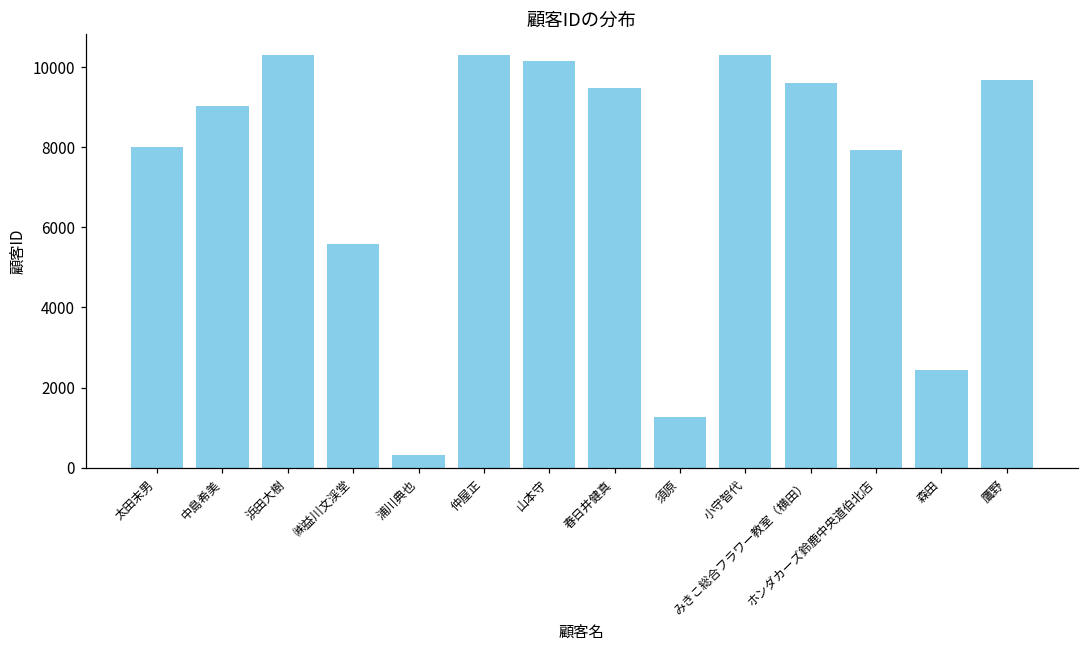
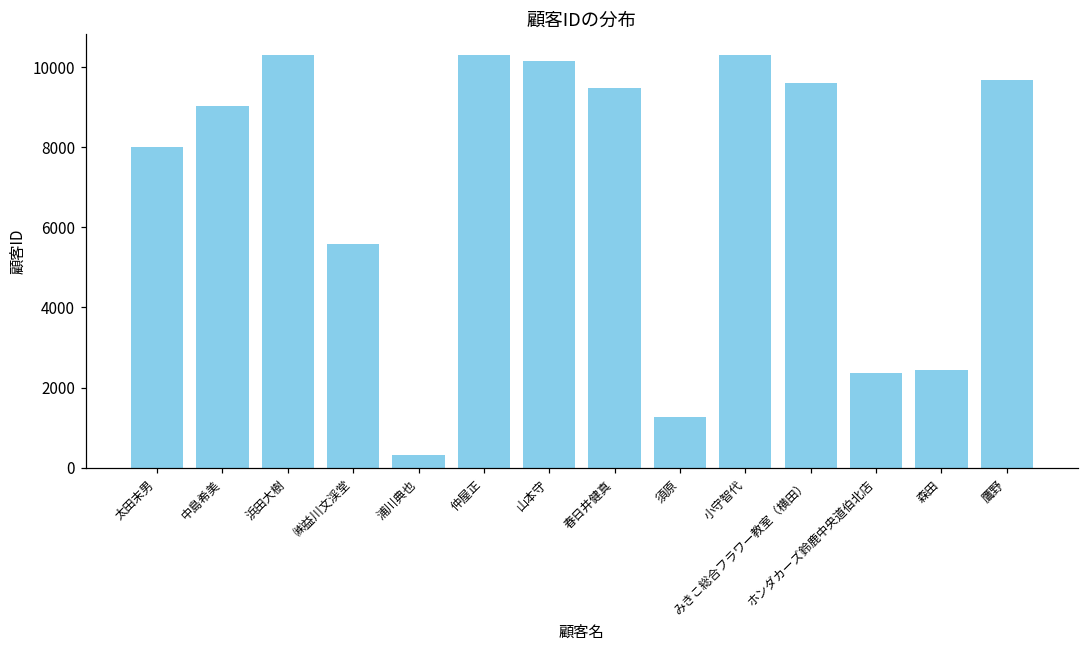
  {
    "太田末男": 8000,
    "中島希美": 9000,
    "浜田大樹": 10300,
    "㈱益川文渓堂": 5600,
    "浦川典也": 300,
    "仲屋正": 10300,
    "山本守": 10200,
    "春日井健真": 9500,
    "須原": 1300,
    "小守智代": 10300,
    "みきこ総合フラワー教室（横田）": 9600,
-   "ホンダカーズ鈴鹿中央道伯北店": 7900,
+   "ホンダカーズ鈴鹿中央道伯北店": 2400,
    "森田": 2400,
    "鷹野": 9700
  }
